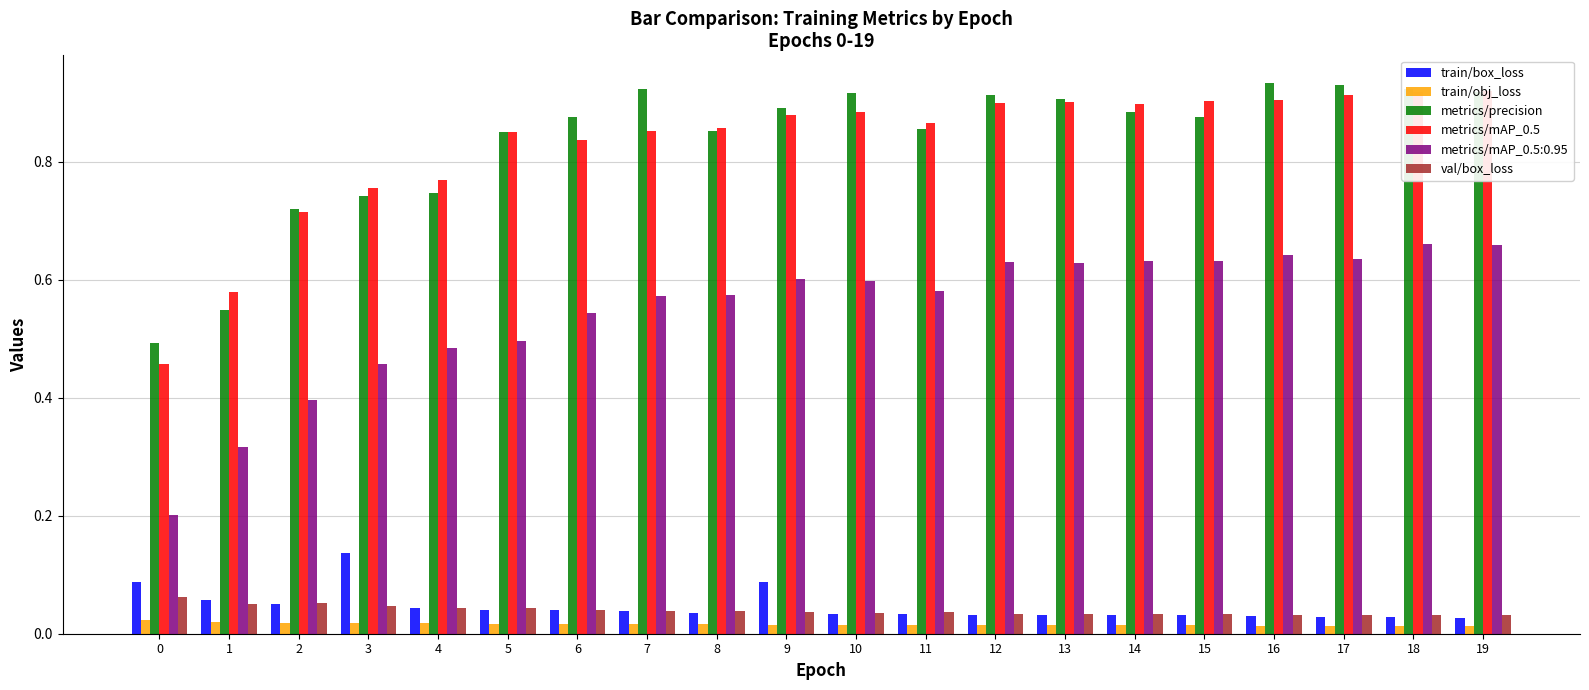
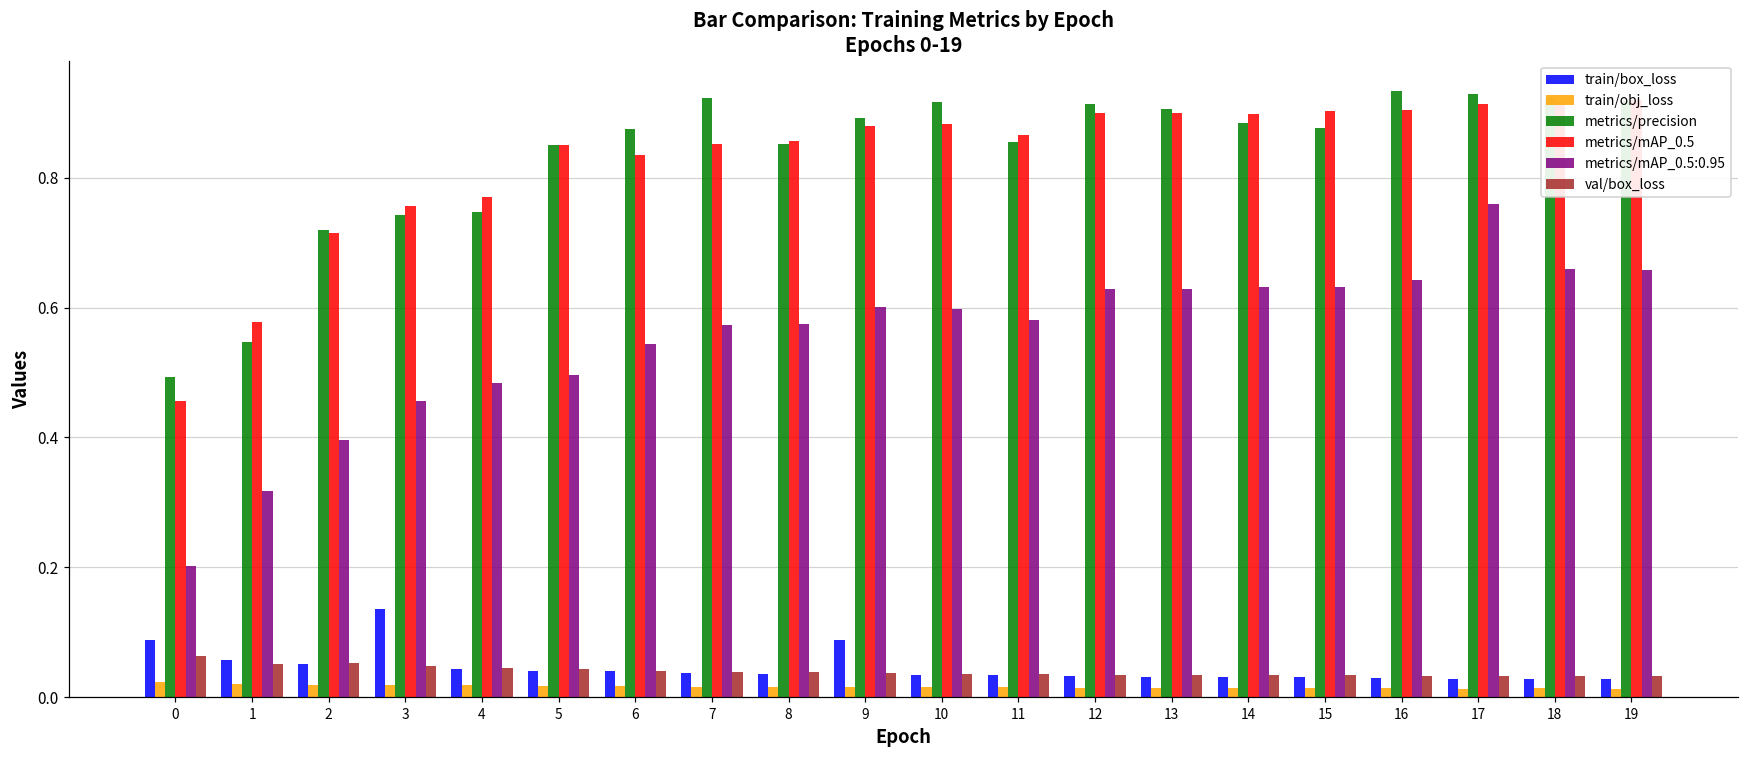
  {
    "train/box_loss": {
      "0": 0.09,
      "1": 0.06,
      "2": 0.05,
      "3": 0.14,
      "4": 0.04,
      "5": 0.04,
      "6": 0.04,
      "7": 0.04,
      "8": 0.04,
      "9": 0.09,
      "10": 0.03,
      "11": 0.03,
      "12": 0.03,
      "13": 0.03,
      "14": 0.03,
      "15": 0.03,
      "16": 0.03,
      "17": 0.03,
      "18": 0.03,
      "19": 0.03
    },
    "train/obj_loss": {
      "0": 0.02,
      "1": 0.02,
      "2": 0.02,
      "3": 0.02,
      "4": 0.02,
      "5": 0.02,
      "6": 0.02,
      "7": 0.02,
      "8": 0.02,
      "9": 0.02,
      "10": 0.02,
      "11": 0.01,
      "12": 0.01,
      "13": 0.01,
      "14": 0.01,
      "15": 0.01,
      "16": 0.01,
      "17": 0.01,
      "18": 0.01,
      "19": 0.01
    },
    "metrics/precision": {
      "0": 0.49,
      "1": 0.55,
      "2": 0.72,
      "3": 0.74,
      "4": 0.75,
      "5": 0.85,
      "6": 0.88,
      "7": 0.92,
      "8": 0.85,
      "9": 0.89,
      "10": 0.92,
      "11": 0.86,
      "12": 0.91,
      "13": 0.91,
      "14": 0.88,
      "15": 0.88,
      "16": 0.93,
      "17": 0.93
    },
    "metrics/mAP_0.5": {
      "0": 0.46,
      "1": 0.58,
      "2": 0.71,
      "3": 0.76,
      "4": 0.77,
      "5": 0.85,
      "6": 0.84,
      "7": 0.85,
      "8": 0.86,
      "9": 0.88,
      "10": 0.88,
      "11": 0.87,
      "12": 0.90,
      "13": 0.90,
      "14": 0.90,
      "15": 0.90,
      "16": 0.90,
      "17": 0.91
    },
    "metrics/mAP_0.5:0.95": {
      "0": 0.20,
      "1": 0.32,
      "2": 0.40,
      "3": 0.46,
      "4": 0.48,
      "5": 0.50,
      "6": 0.54,
      "7": 0.57,
      "8": 0.57,
      "9": 0.60,
      "10": 0.60,
      "11": 0.58,
      "12": 0.63,
      "13": 0.63,
      "14": 0.63,
      "15": 0.63,
      "16": 0.64,
-     "17": 0.63,
+     "17": 0.76,
      "18": 0.66,
      "19": 0.66
    },
    "val/box_loss": {
      "0": 0.06,
      "1": 0.05,
      "2": 0.05,
      "3": 0.05,
      "4": 0.04,
      "5": 0.04,
      "6": 0.04,
      "7": 0.04,
      "8": 0.04,
      "9": 0.04,
      "10": 0.04,
      "11": 0.04,
      "12": 0.03,
      "13": 0.03,
      "14": 0.03,
      "15": 0.03,
      "16": 0.03,
      "17": 0.03,
      "18": 0.03,
      "19": 0.03
    }
  }
